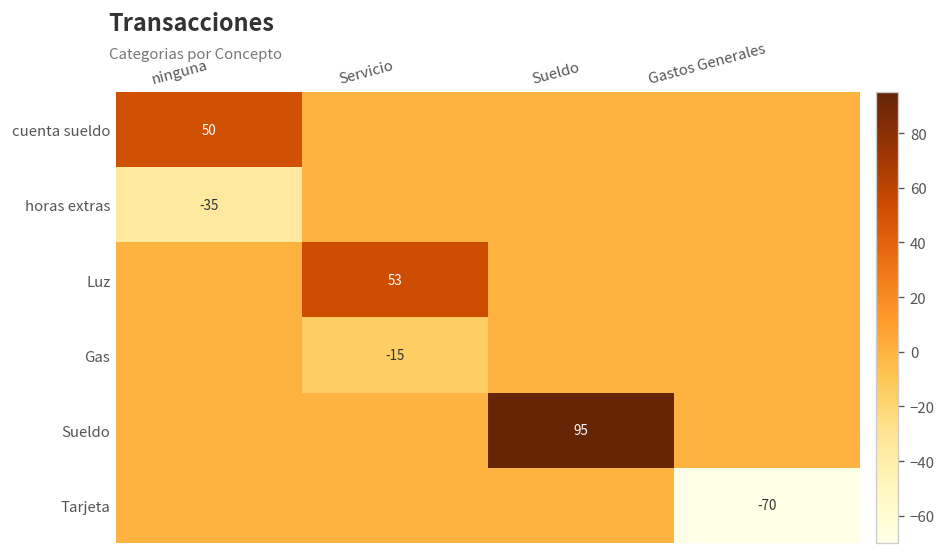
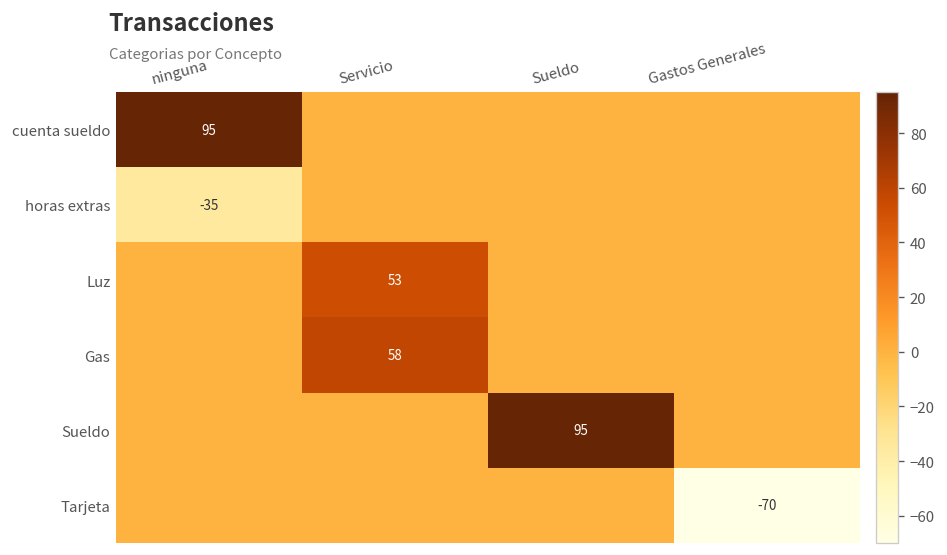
  {
    "cuenta sueldo": {
-     "ninguna": 50
+     "ninguna": 95
    },
    "horas extras": {
      "ninguna": -35
    },
    "Luz": {
      "Servicio": 53
    },
    "Gas": {
-     "Servicio": -15
+     "Servicio": 58
    },
    "Sueldo": {
      "Sueldo": 95
    },
    "Tarjeta": {
      "Gastos Generales": -70
    }
  }
